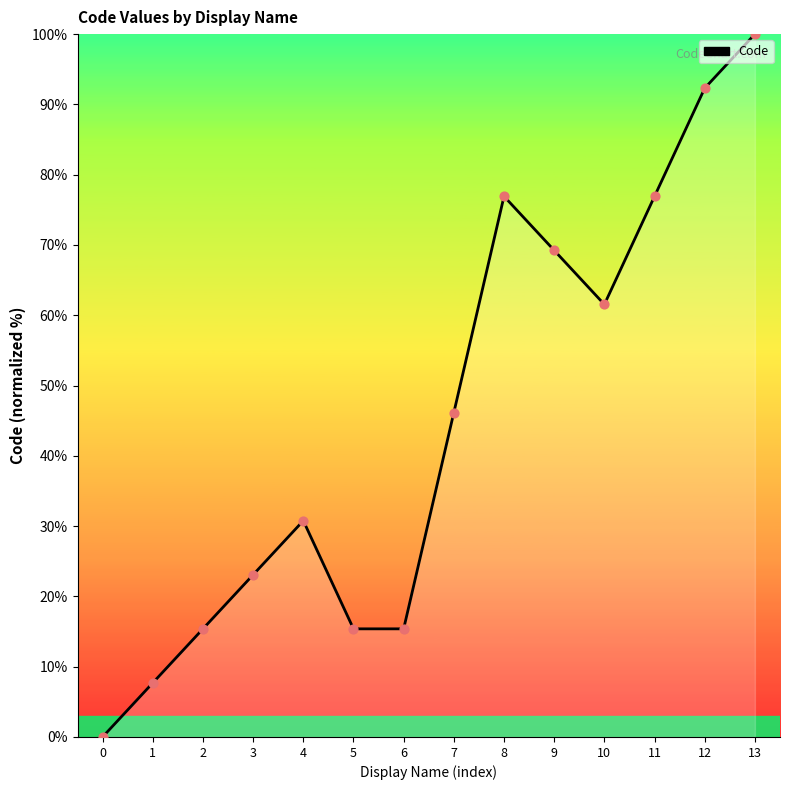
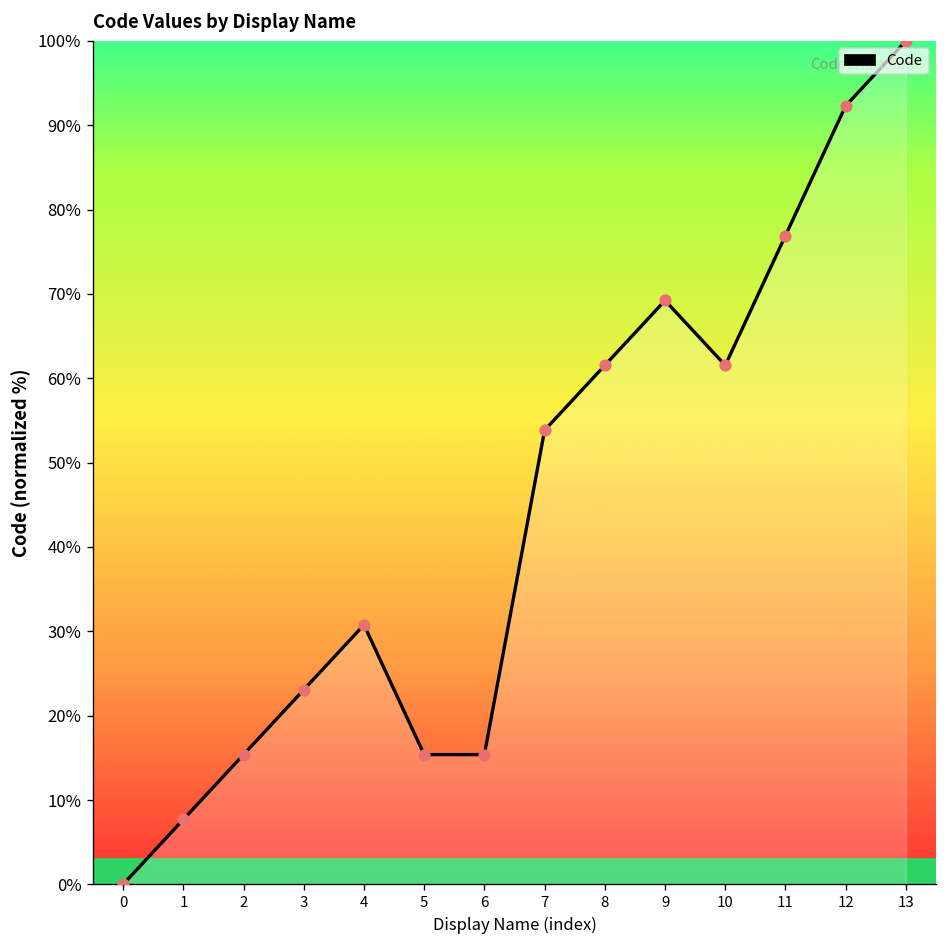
  {
    "1": "8%",
    "2": "15%",
    "3": "23%",
    "4": "31%",
    "5": "15%",
    "6": "15%",
-   "7": "46%",
-   "8": "77%",
+   "7": "54%",
+   "8": "62%",
    "9": "69%",
    "10": "62%",
    "11": "77%",
    "12": "92%",
    "13": "100%"
  }
